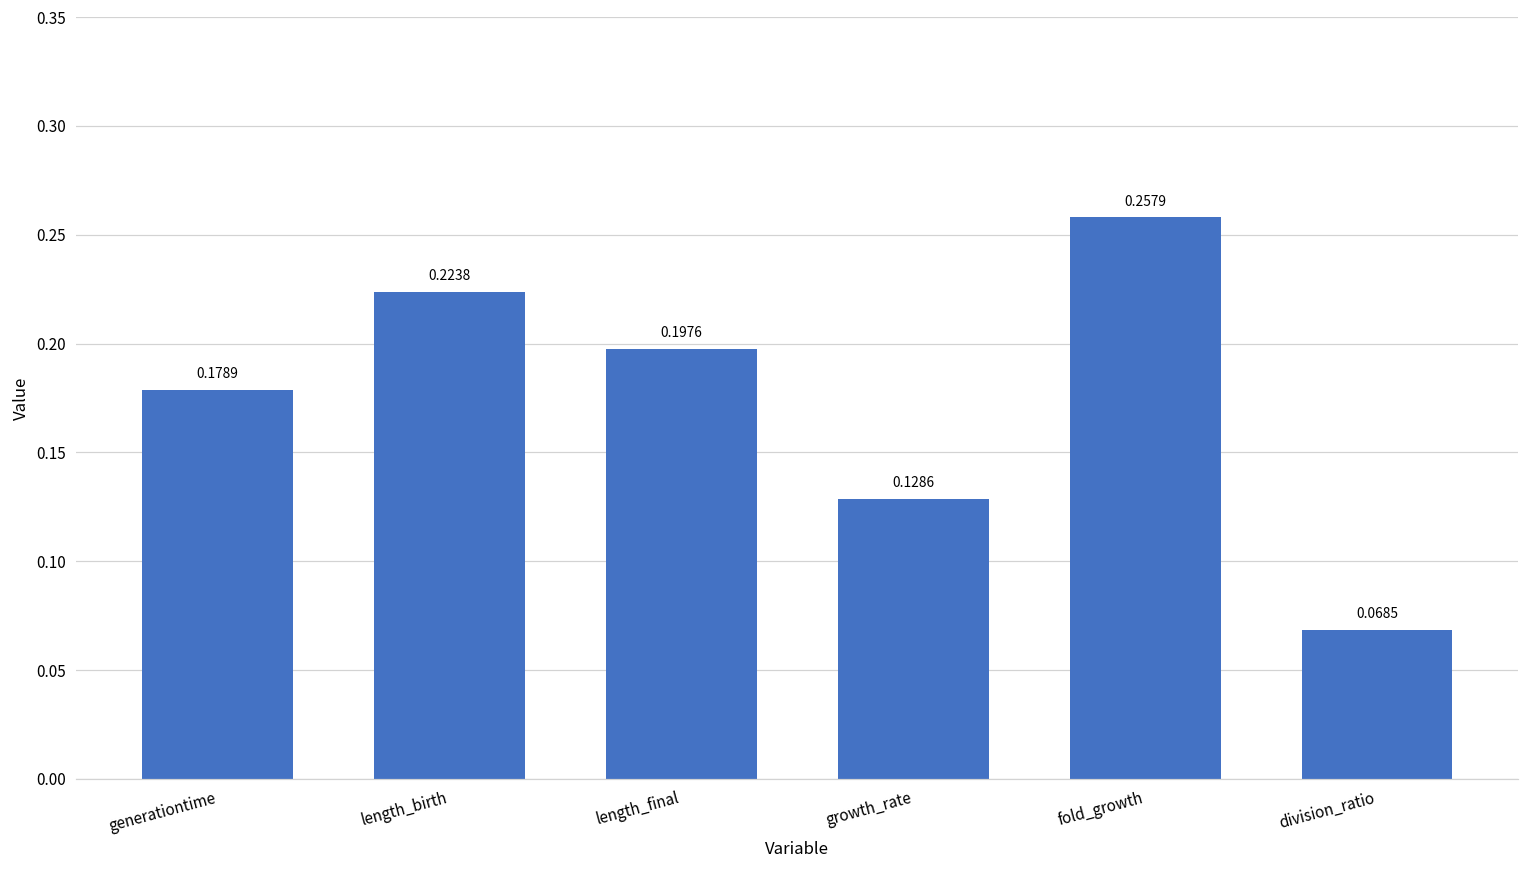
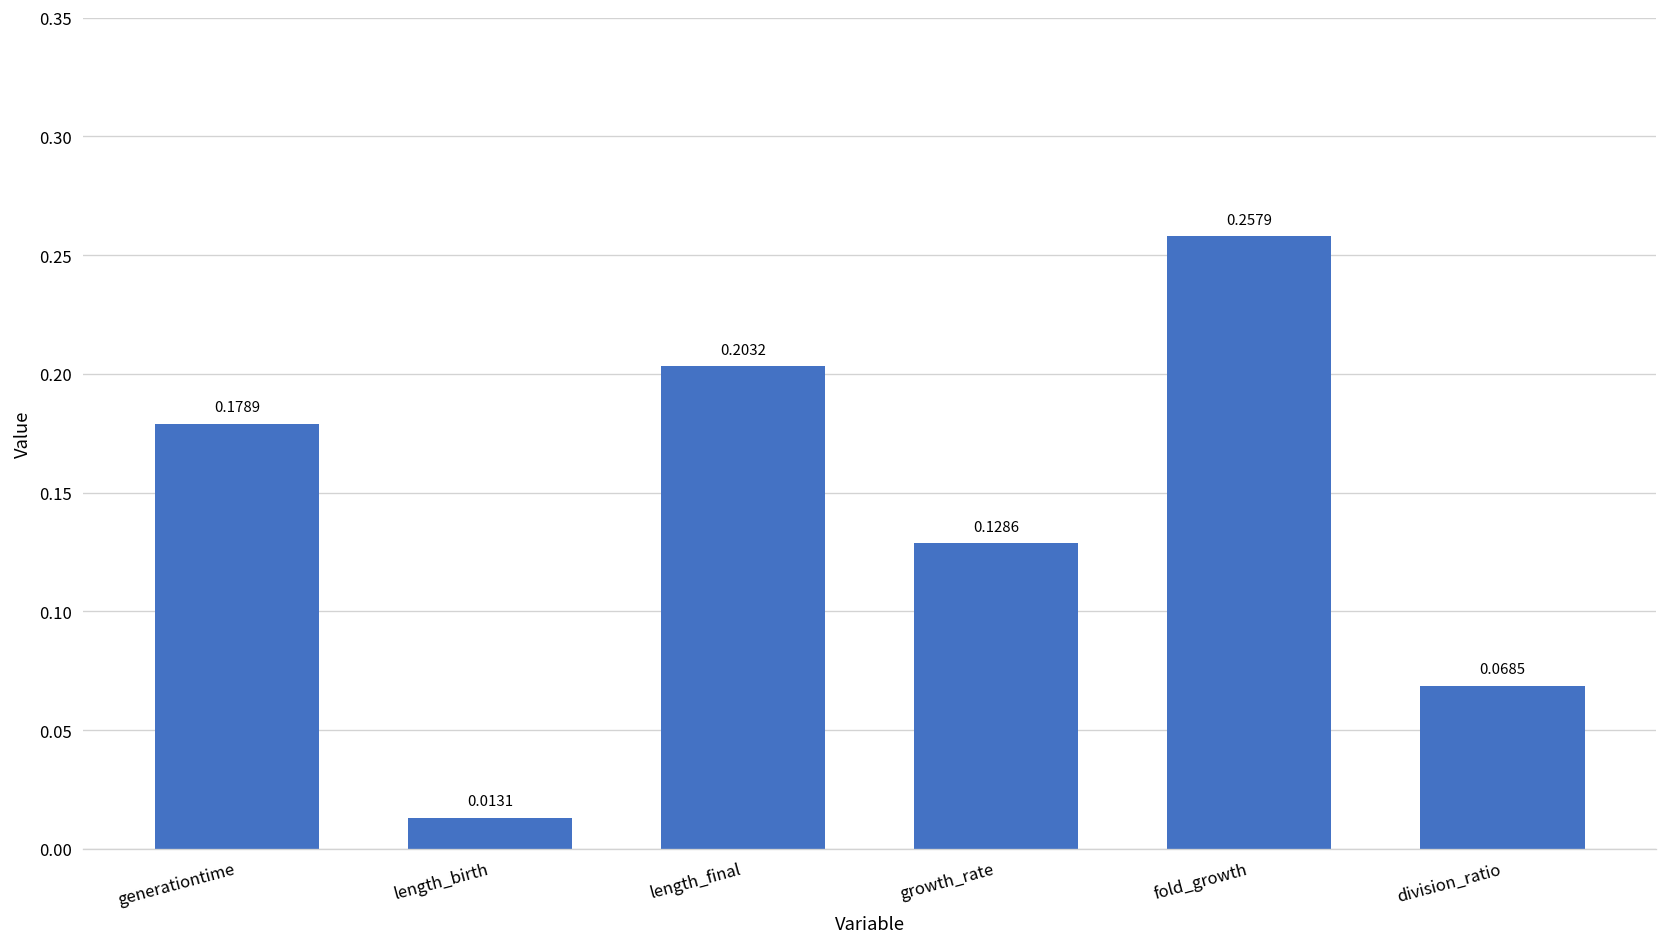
  {
    "generationtime": 0.1789,
-   "length_birth": 0.2238,
-   "length_final": 0.1976,
+   "length_birth": 0.0131,
+   "length_final": 0.2032,
    "growth_rate": 0.1286,
    "fold_growth": 0.2579,
    "division_ratio": 0.0685
  }
